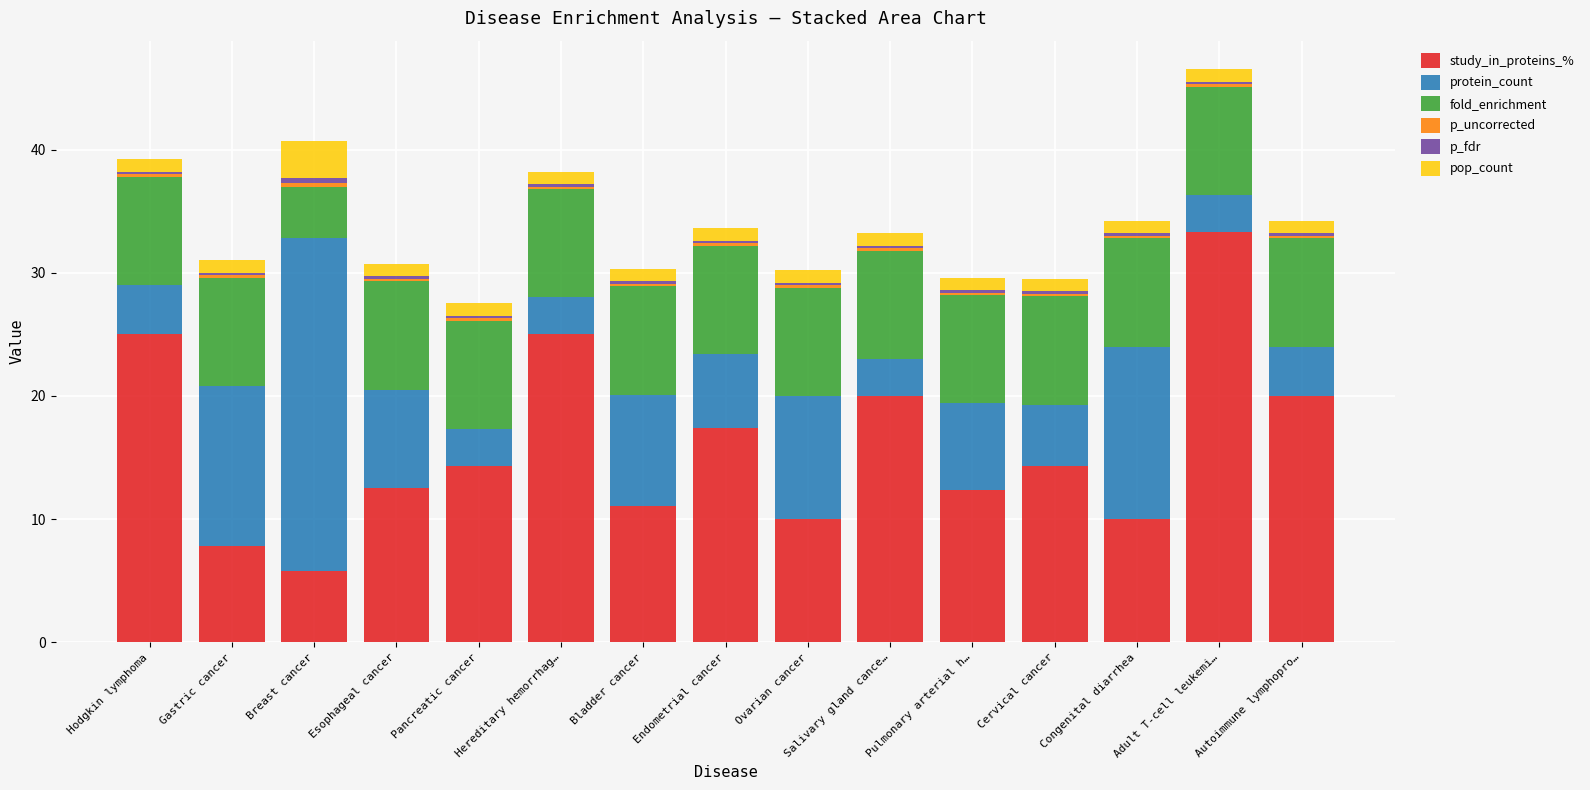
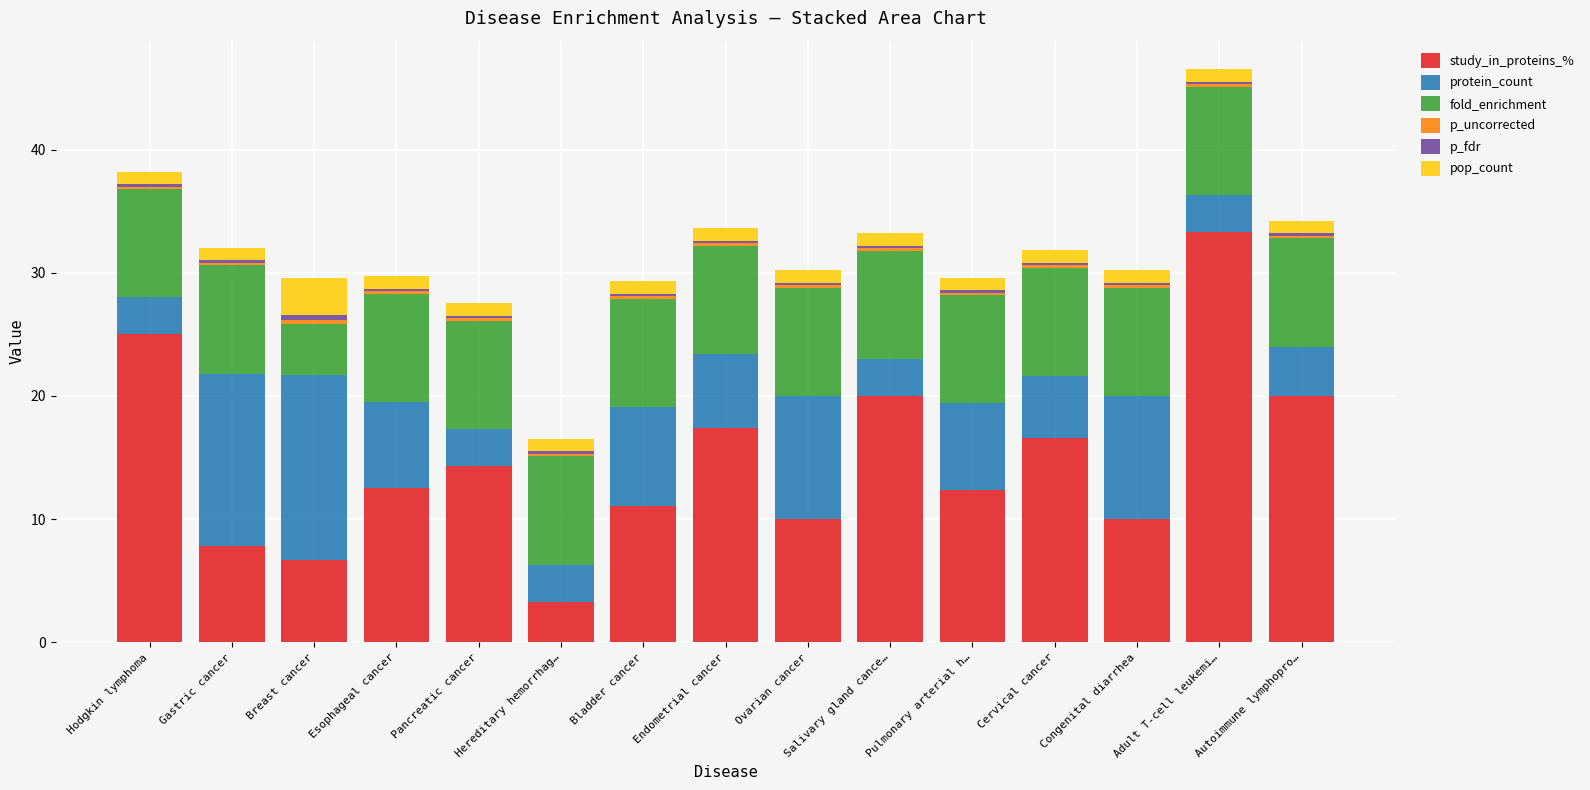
  {
    "study_in_proteins_%": {
      "Hodgkin lymphoma": 25.0,
      "Gastric cancer": 7.8,
-     "Breast cancer": 5.8,
+     "Breast cancer": 6.7,
      "Esophageal cancer": 12.5,
      "Pancreatic cancer": 14.3,
-     "Hereditary hemorrhag…": 25.0,
+     "Hereditary hemorrhag…": 3.3,
      "Bladder cancer": 11.1,
      "Endometrial cancer": 17.4,
      "Ovarian cancer": 10.0,
      "Salivary gland cance…": 20.0,
      "Pulmonary arterial h…": 12.4,
-     "Cervical cancer": 14.3,
+     "Cervical cancer": 16.6,
      "Congenital diarrhea": 10.0,
      "Adult T-cell leukemi…": 33.3,
      "Autoimmune lymphopro…": 20.0
    },
    "protein_count": {
-     "Hodgkin lymphoma": 4,
-     "Gastric cancer": 13,
-     "Breast cancer": 27,
-     "Esophageal cancer": 8,
+     "Hodgkin lymphoma": 3,
+     "Gastric cancer": 14,
+     "Breast cancer": 15,
+     "Esophageal cancer": 7,
      "Pancreatic cancer": 3,
      "Hereditary hemorrhag…": 3,
-     "Bladder cancer": 9,
+     "Bladder cancer": 8,
      "Endometrial cancer": 6,
      "Ovarian cancer": 10,
      "Salivary gland cance…": 3,
      "Pulmonary arterial h…": 7,
      "Cervical cancer": 5,
-     "Congenital diarrhea": 14,
+     "Congenital diarrhea": 10,
      "Adult T-cell leukemi…": 3,
      "Autoimmune lymphopro…": 4
    },
    "fold_enrichment": {
      "Hodgkin lymphoma": 8.8,
      "Gastric cancer": 8.8,
      "Breast cancer": 4.1,
      "Esophageal cancer": 8.8,
      "Pancreatic cancer": 8.8,
      "Hereditary hemorrhag…": 8.8,
      "Bladder cancer": 8.8,
      "Endometrial cancer": 8.8,
      "Ovarian cancer": 8.8,
      "Salivary gland cance…": 8.8,
      "Pulmonary arterial h…": 8.8,
      "Cervical cancer": 8.8,
      "Congenital diarrhea": 8.8,
      "Adult T-cell leukemi…": 8.8,
      "Autoimmune lymphopro…": 8.8
    },
    "p_uncorrected": {
      "Breast cancer": 0.4
    },
    "p_fdr": {
      "Hodgkin lymphoma": 0.2,
      "Gastric cancer": 0.2,
      "Breast cancer": 0.4,
      "Esophageal cancer": 0.2,
      "Pancreatic cancer": 0.2,
      "Hereditary hemorrhag…": 0.2,
      "Bladder cancer": 0.2,
      "Endometrial cancer": 0.2,
      "Ovarian cancer": 0.2,
      "Salivary gland cance…": 0.2,
      "Pulmonary arterial h…": 0.2,
      "Cervical cancer": 0.2,
      "Congenital diarrhea": 0.2,
      "Adult T-cell leukemi…": 0.2,
      "Autoimmune lymphopro…": 0.2
    },
    "pop_count": {
      "Hodgkin lymphoma": 1.0,
      "Gastric cancer": 1.0,
      "Breast cancer": 3.0,
      "Esophageal cancer": 1.0,
      "Pancreatic cancer": 1.0,
      "Hereditary hemorrhag…": 1.0,
      "Bladder cancer": 1.0,
      "Endometrial cancer": 1.0,
      "Ovarian cancer": 1.0,
      "Salivary gland cance…": 1.0,
      "Pulmonary arterial h…": 1.0,
      "Cervical cancer": 1.0,
      "Congenital diarrhea": 1.0,
      "Adult T-cell leukemi…": 1.0,
      "Autoimmune lymphopro…": 1.0
    }
  }
